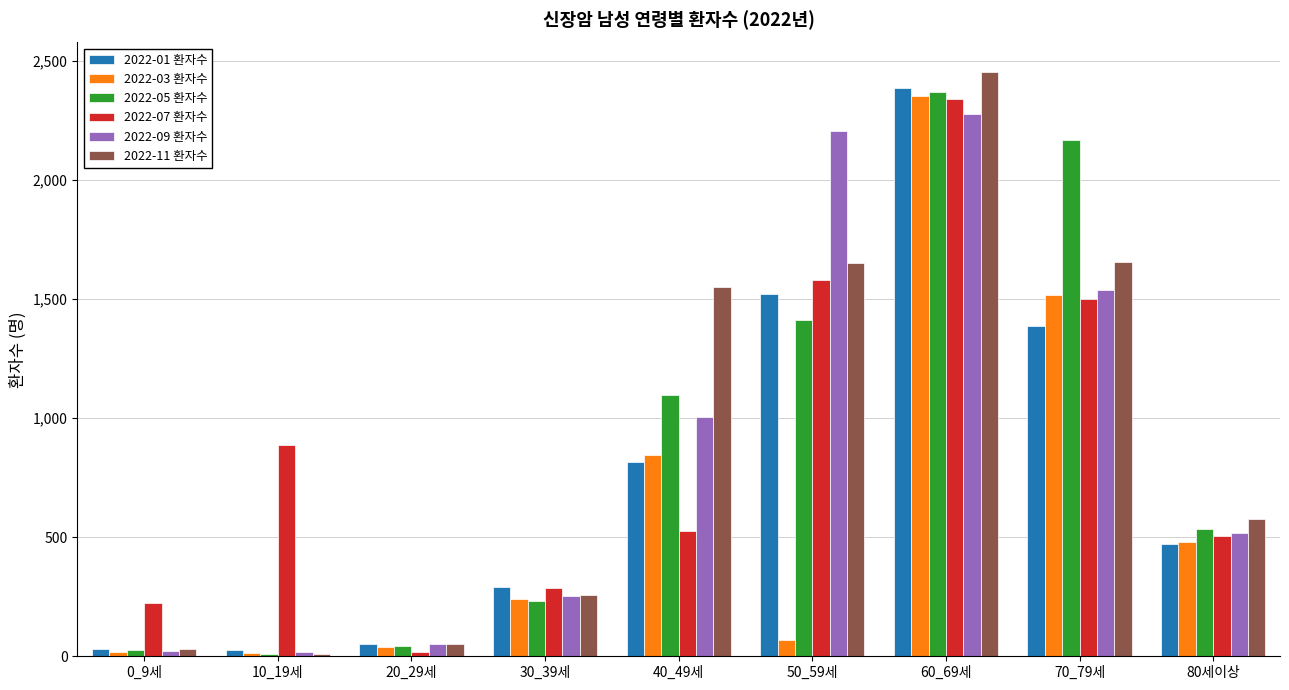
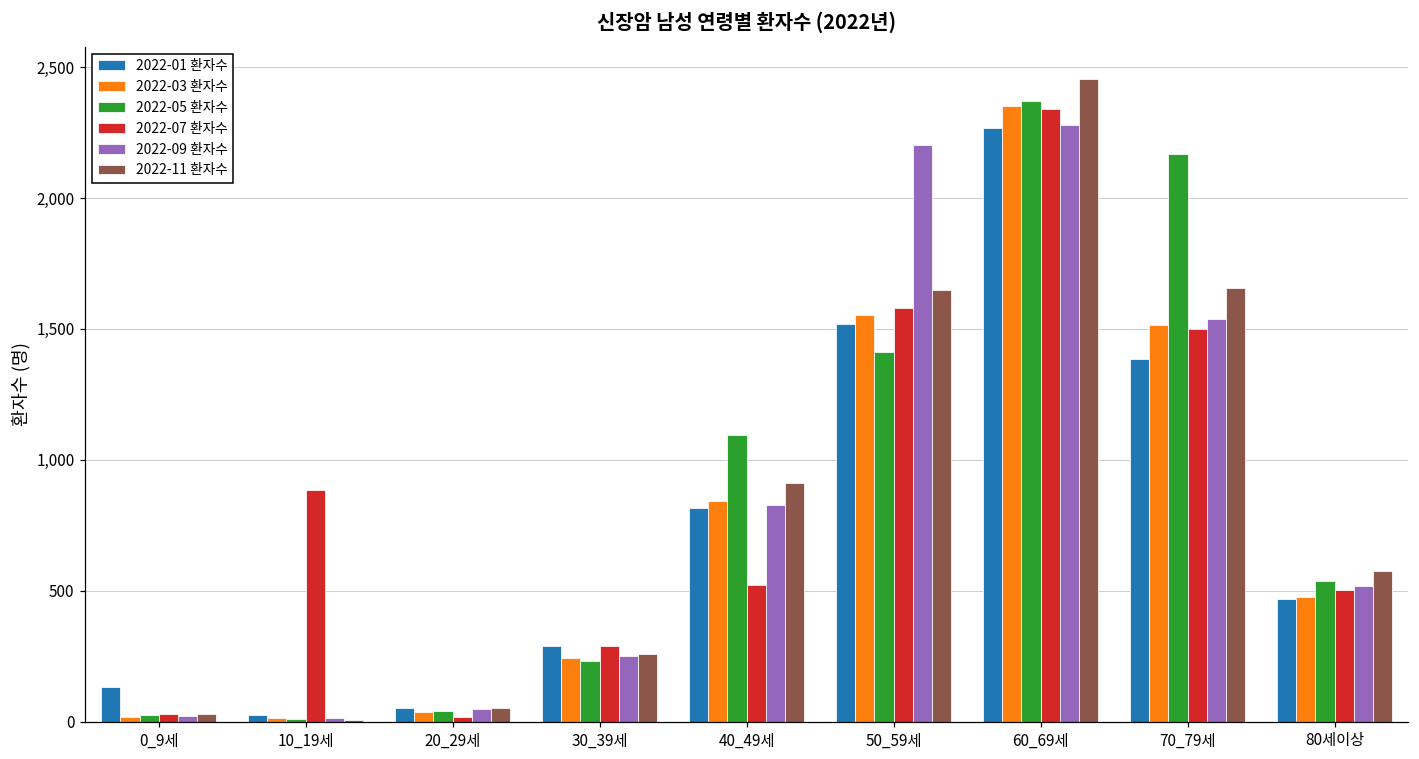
  {
    "2022-01 환자수": {
-     "0_9세": "30",
+     "0_9세": "130",
      "10_19세": "20",
      "20_29세": "50",
      "30_39세": "290",
      "40_49세": "820",
      "50_59세": "1,520",
-     "60_69세": "2,390",
+     "60_69세": "2,270",
      "70_79세": "1,390",
      "80세이상": "470"
    },
    "2022-03 환자수": {
      "0_9세": "20",
      "10_19세": "10",
      "20_29세": "40",
      "30_39세": "240",
      "40_49세": "840",
-     "50_59세": "70",
+     "50_59세": "1,560",
      "60_69세": "2,350",
      "70_79세": "1,520",
      "80세이상": "480"
    },
    "2022-05 환자수": {
      "0_9세": "30",
      "20_29세": "40",
      "30_39세": "230",
      "40_49세": "1,100",
      "50_59세": "1,410",
      "60_69세": "2,370",
      "70_79세": "2,170",
      "80세이상": "540"
    },
    "2022-07 환자수": {
-     "0_9세": "220",
+     "0_9세": "30",
      "10_19세": "890",
      "20_29세": "20",
      "30_39세": "290",
      "40_49세": "520",
      "50_59세": "1,580",
      "60_69세": "2,340",
      "70_79세": "1,500",
      "80세이상": "510"
    },
    "2022-09 환자수": {
      "0_9세": "20",
      "10_19세": "20",
      "20_29세": "50",
      "30_39세": "250",
-     "40_49세": "1,000",
+     "40_49세": "830",
      "50_59세": "2,200",
      "60_69세": "2,280",
      "70_79세": "1,540",
      "80세이상": "520"
    },
    "2022-11 환자수": {
      "0_9세": "30",
      "20_29세": "50",
      "30_39세": "260",
-     "40_49세": "1,550",
+     "40_49세": "910",
      "50_59세": "1,650",
      "60_69세": "2,460",
      "70_79세": "1,660",
      "80세이상": "570"
    }
  }
